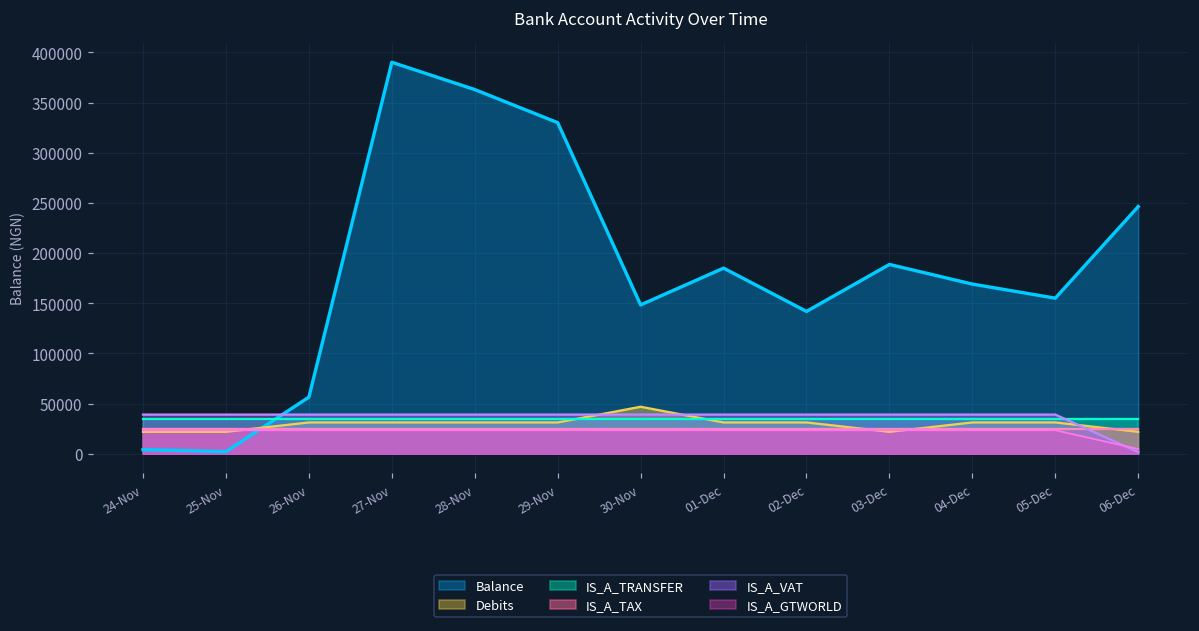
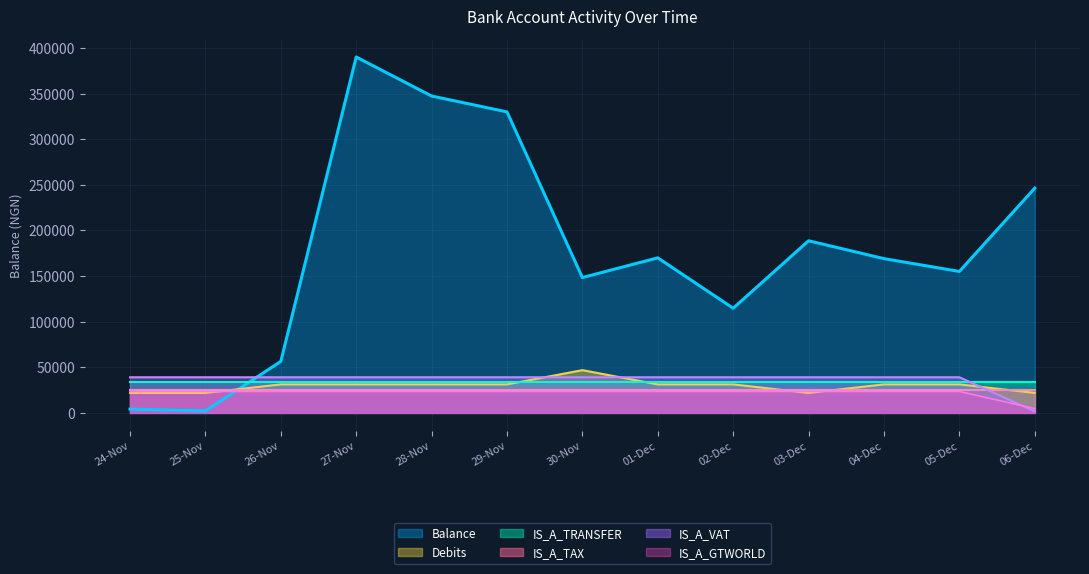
  {
    "Balance": {
      "24-Nov": 0,
      "25-Nov": 0,
      "26-Nov": 60000,
      "27-Nov": 390000,
-     "28-Nov": 360000,
+     "28-Nov": 350000,
      "29-Nov": 330000,
      "30-Nov": 150000,
-     "01-Dec": 180000,
-     "02-Dec": 140000,
+     "01-Dec": 170000,
+     "02-Dec": 110000,
      "03-Dec": 190000,
      "04-Dec": 170000,
      "05-Dec": 160000,
      "06-Dec": 250000
    },
    "Debits": {
      "26-Nov": 30000,
      "27-Nov": 30000,
      "28-Nov": 30000,
      "29-Nov": 30000,
      "30-Nov": 50000,
      "01-Dec": 30000,
      "02-Dec": 30000,
      "04-Dec": 30000,
      "05-Dec": 30000,
      "06-Dec": 20000
    },
    "IS_A_TRANSFER": {
      "24-Nov": 30000,
      "25-Nov": 30000,
      "26-Nov": 30000,
      "27-Nov": 30000,
      "28-Nov": 30000,
      "29-Nov": 30000,
      "30-Nov": 30000,
      "01-Dec": 30000,
      "02-Dec": 30000,
      "03-Dec": 30000,
      "04-Dec": 30000,
      "05-Dec": 30000,
      "06-Dec": 30000
    },
    "IS_A_TAX": {
      "06-Dec": 20000
    },
    "IS_A_VAT": {
      "24-Nov": 40000,
      "25-Nov": 40000,
      "26-Nov": 40000,
      "27-Nov": 40000,
      "28-Nov": 40000,
      "29-Nov": 40000,
      "30-Nov": 40000,
      "01-Dec": 40000,
      "02-Dec": 40000,
      "03-Dec": 40000,
      "04-Dec": 40000,
      "05-Dec": 40000,
      "06-Dec": 0
    },
    "IS_A_GTWORLD": {
      "06-Dec": 0
    }
  }
